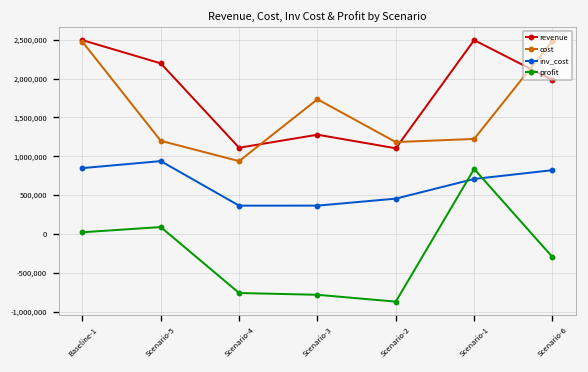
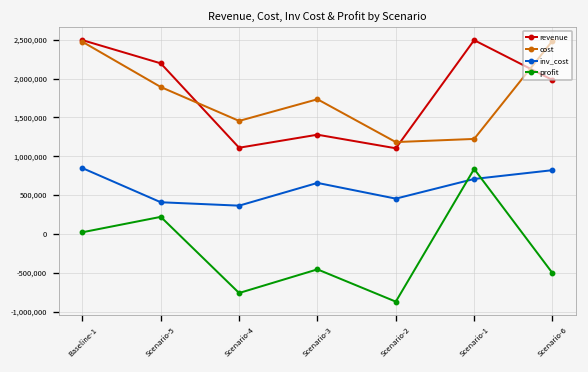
  {
    "revenue": {
      "Scenario-5": "2,200,000",
      "Scenario-4": "1,100,000",
      "Scenario-3": "1,300,000",
      "Scenario-2": "1,100,000",
      "Scenario-1": "2,500,000"
    },
    "cost": {
-     "Scenario-5": "1,200,000",
-     "Scenario-4": "900,000",
+     "Scenario-5": "1,900,000",
+     "Scenario-4": "1,500,000",
      "Scenario-3": "1,700,000",
      "Scenario-2": "1,200,000",
      "Scenario-1": "1,200,000"
    },
    "inv_cost": {
      "Baseline-1": "800,000",
-     "Scenario-5": "900,000",
+     "Scenario-5": "400,000",
      "Scenario-4": "400,000",
-     "Scenario-3": "400,000",
+     "Scenario-3": "700,000",
      "Scenario-2": "500,000",
      "Scenario-1": "700,000",
      "Scenario-6": "800,000"
    },
    "profit": {
      "Baseline-1": "0",
-     "Scenario-5": "100,000",
+     "Scenario-5": "200,000",
      "Scenario-4": "-800,000",
-     "Scenario-3": "-800,000",
+     "Scenario-3": "-500,000",
      "Scenario-2": "-900,000",
      "Scenario-1": "800,000",
-     "Scenario-6": "-300,000"
+     "Scenario-6": "-500,000"
    }
  }
